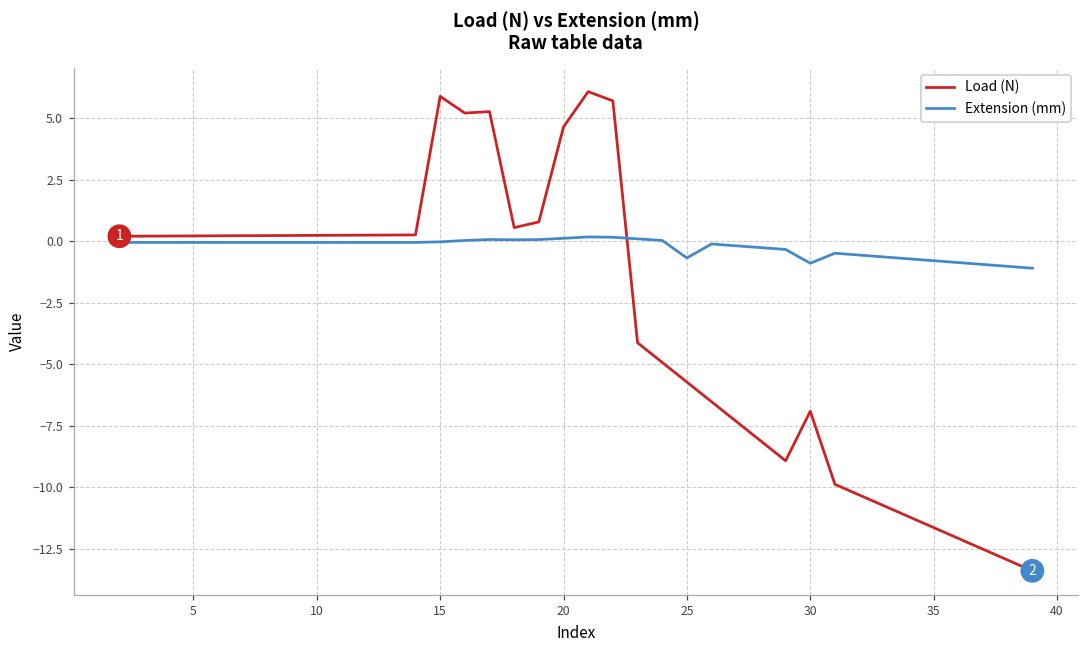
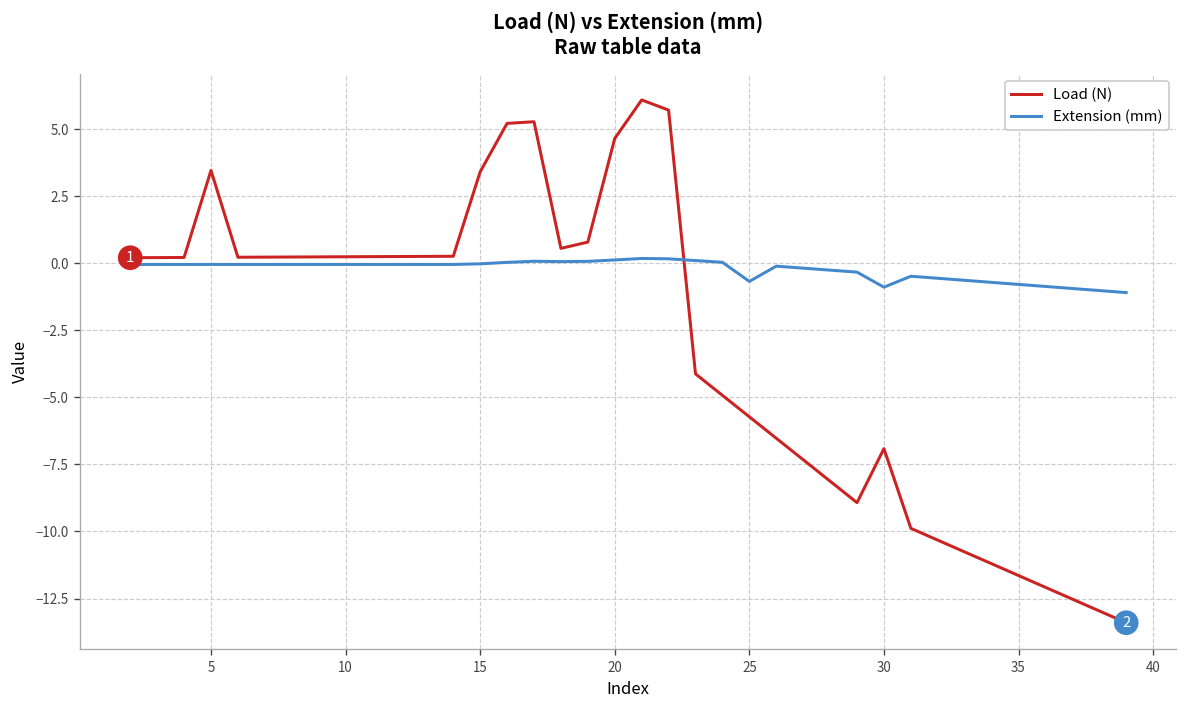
  {
    "Load (N)": {
-     "5": 0.2,
+     "5": 3.5,
      "10": 0.2,
-     "15": 5.9,
+     "15": 3.4,
      "20": 4.7,
      "25": -5.7,
      "30": -6.9,
      "35": -11.6
    },
    "Extension (mm)": {
      "5": 0.0,
      "10": 0.0,
      "15": 0.0,
      "20": 0.1,
      "25": -0.7,
      "30": -0.9,
      "35": -0.8
    }
  }
